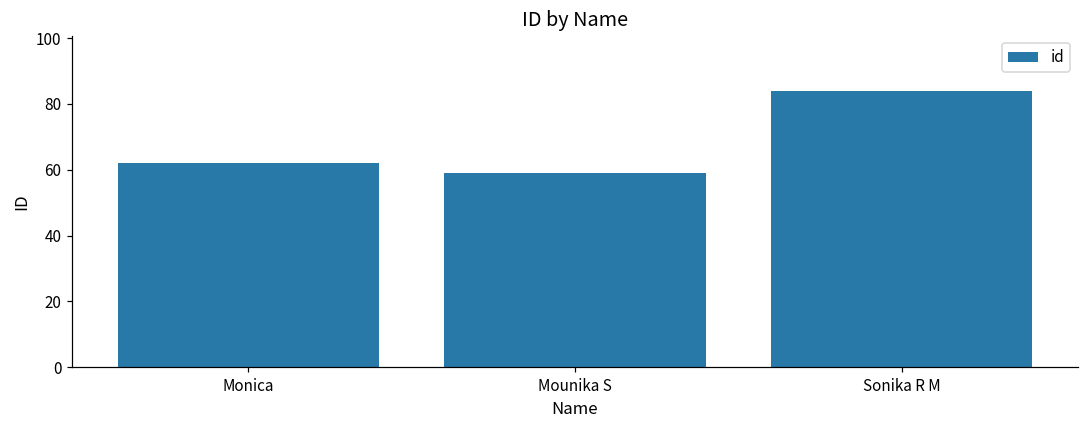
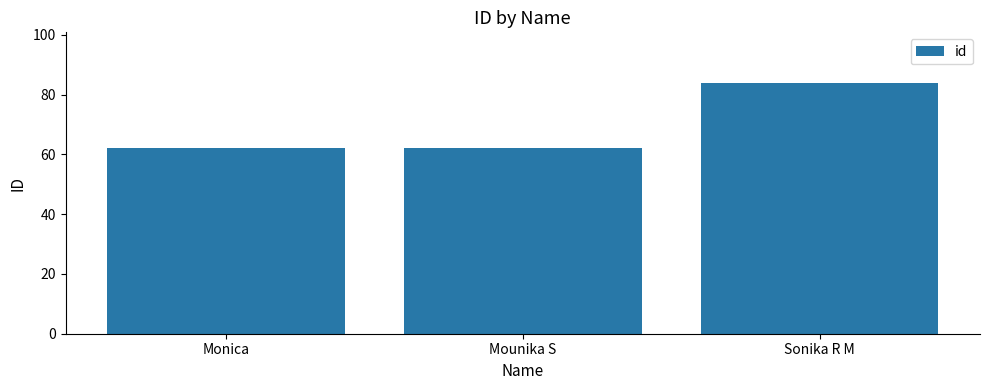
  {
    "Monica": 62,
-   "Mounika S": 59,
+   "Mounika S": 62,
    "Sonika R M": 84
  }
